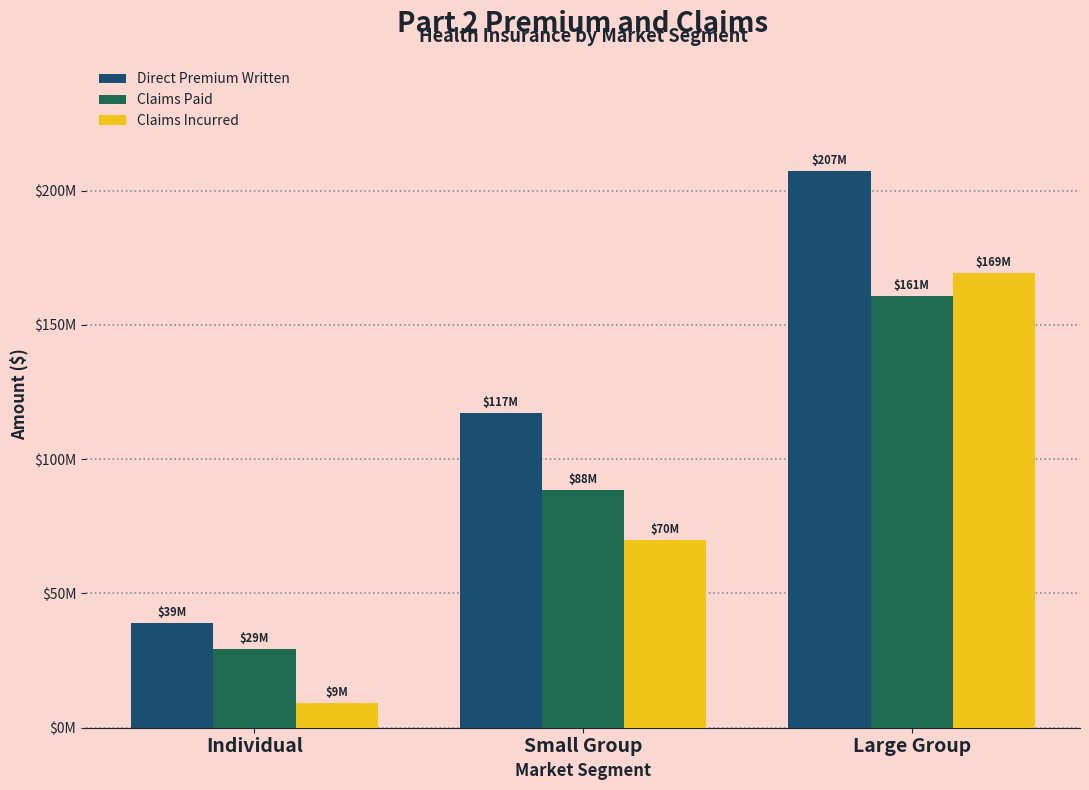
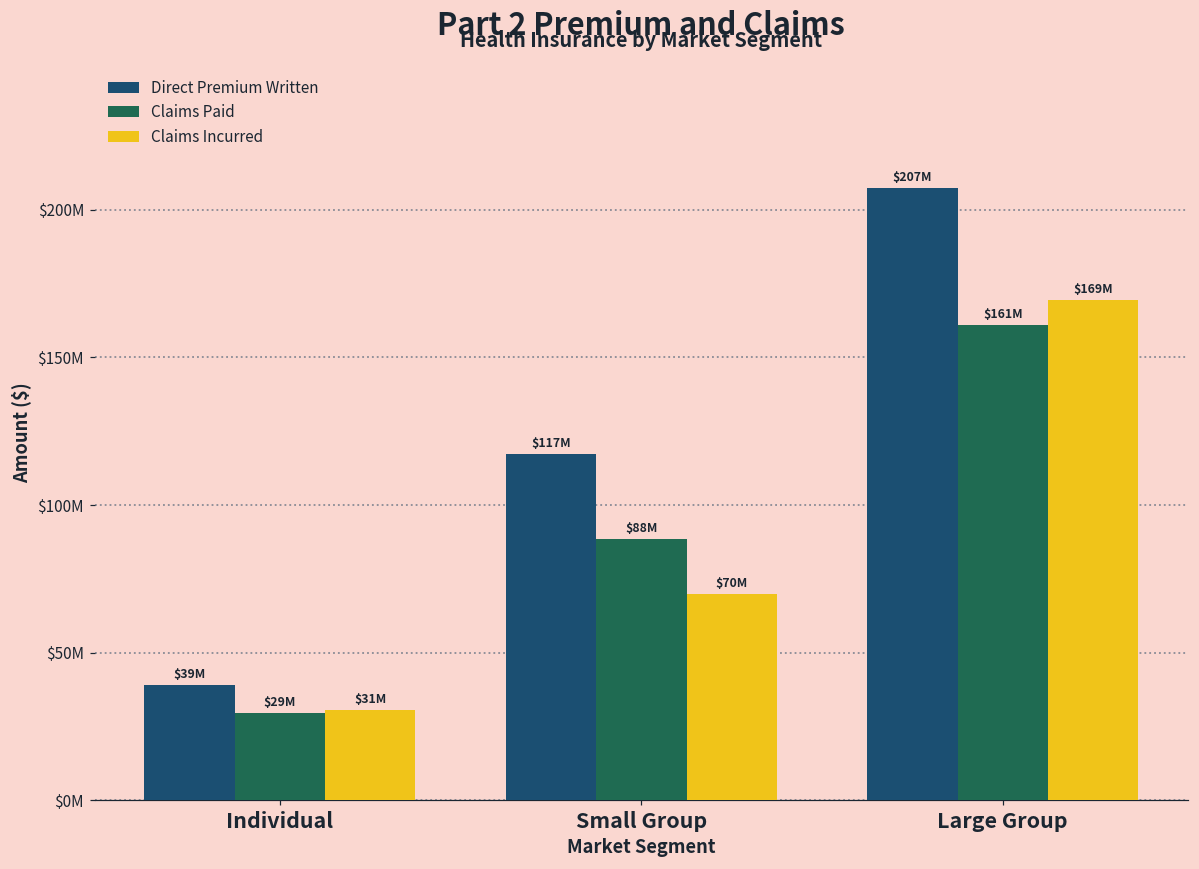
  {
    "Claims Incurred": {
-     "Individual": "$9M",
+     "Individual": "$31M",
      "Small Group": "$70M",
      "Large Group": "$169M"
    }
  }
